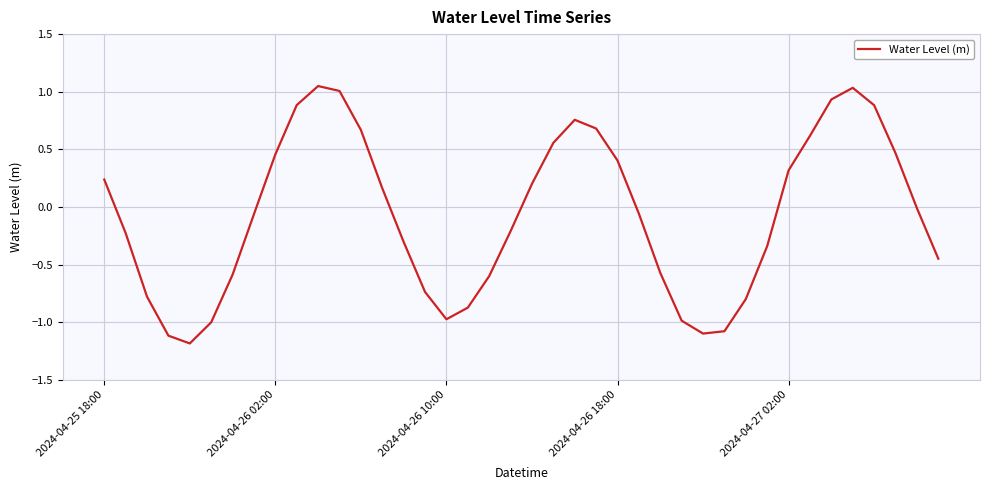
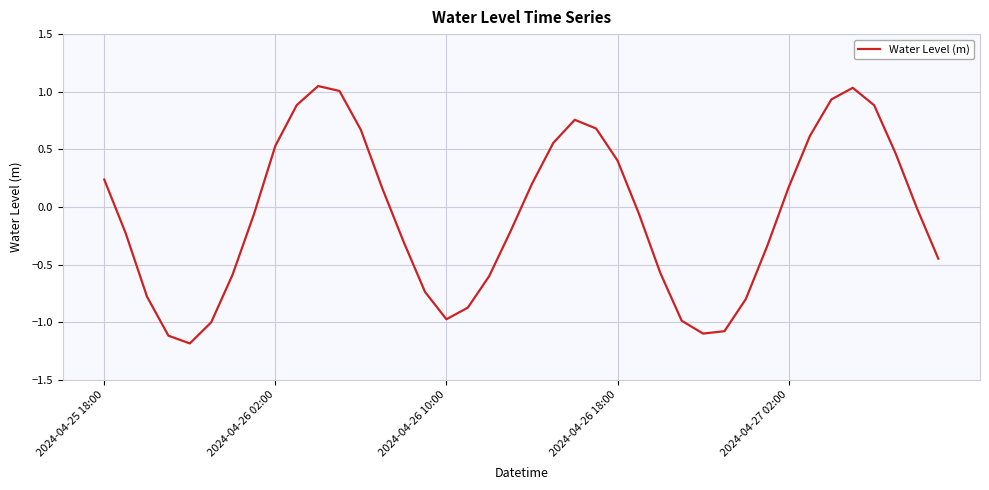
  {
    "2024-04-25 18:00": 0.24,
-   "2024-04-26 02:00": 0.46,
+   "2024-04-26 02:00": 0.53,
    "2024-04-26 10:00": -0.97,
    "2024-04-26 18:00": 0.40,
-   "2024-04-27 02:00": 0.32
+   "2024-04-27 02:00": 0.17
  }
